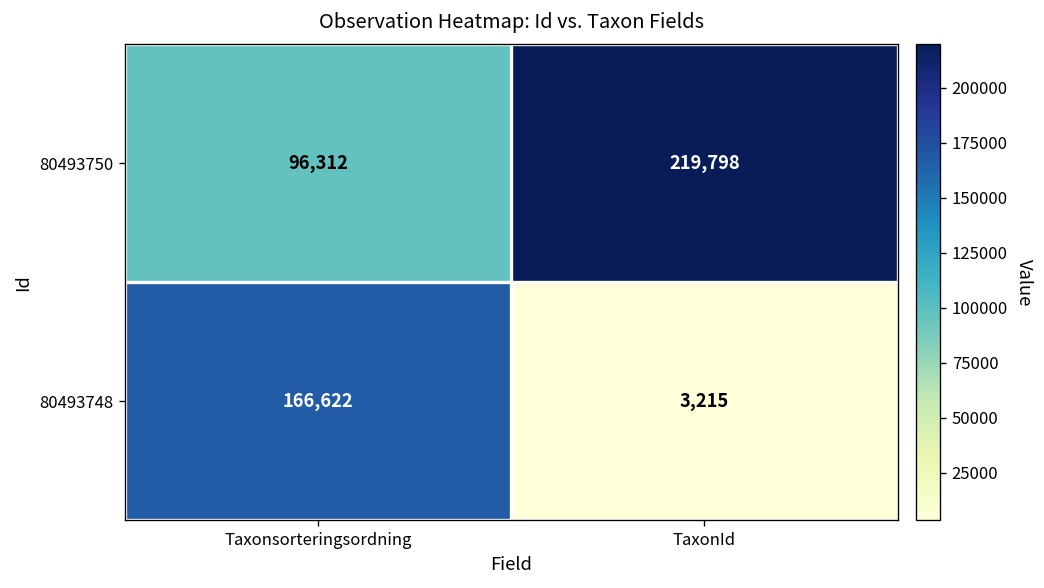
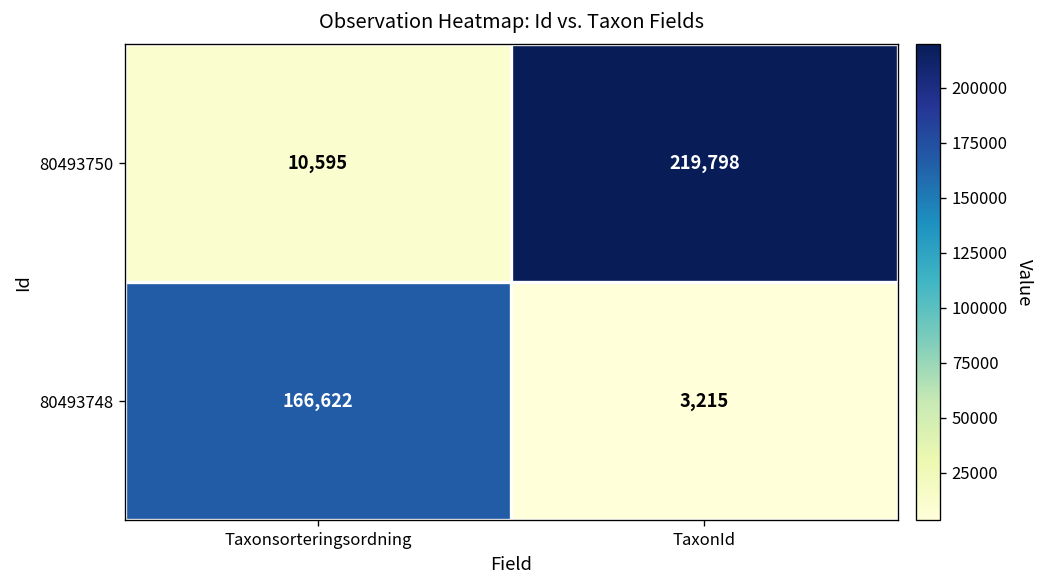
  {
    "80493750": {
-     "Taxonsorteringsordning": "96,312",
+     "Taxonsorteringsordning": "10,595",
      "TaxonId": "219,798"
    },
    "80493748": {
      "Taxonsorteringsordning": "166,622",
      "TaxonId": "3,215"
    }
  }
